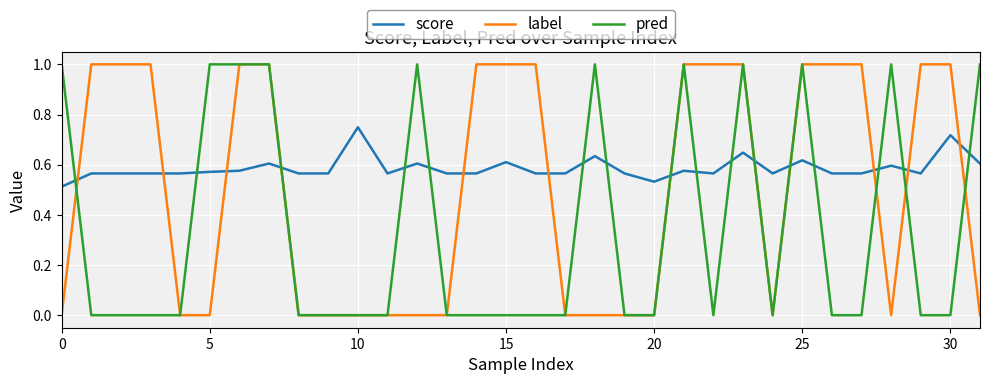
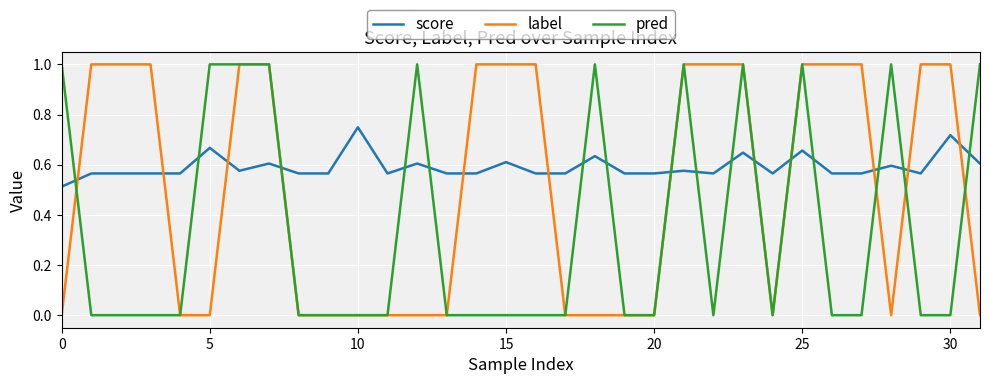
  {
    "score": {
      "0": 0.51,
-     "5": 0.57,
+     "5": 0.67,
      "10": 0.75,
      "15": 0.61,
-     "20": 0.53,
-     "25": 0.62,
+     "20": 0.57,
+     "25": 0.66,
      "30": 0.72
    },
    "label": {
      "0": 0.00,
      "5": 0.00,
      "15": 1.00,
      "30": 1.00
    },
    "pred": {
      "0": 1.00,
      "5": 1.00,
      "15": 0.00,
      "30": 0.00
    }
  }
